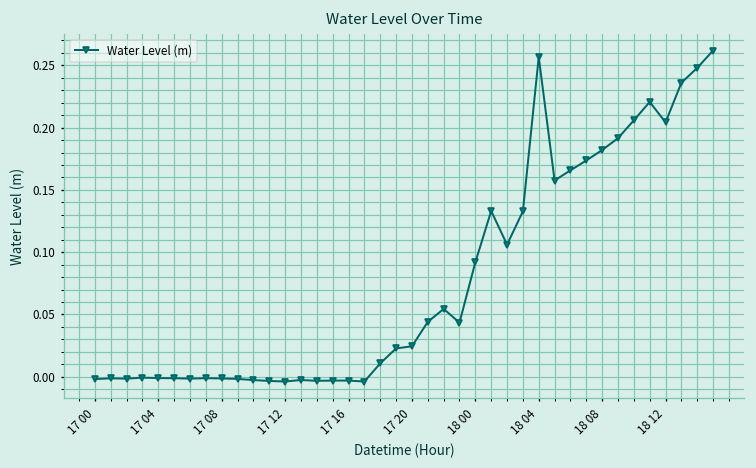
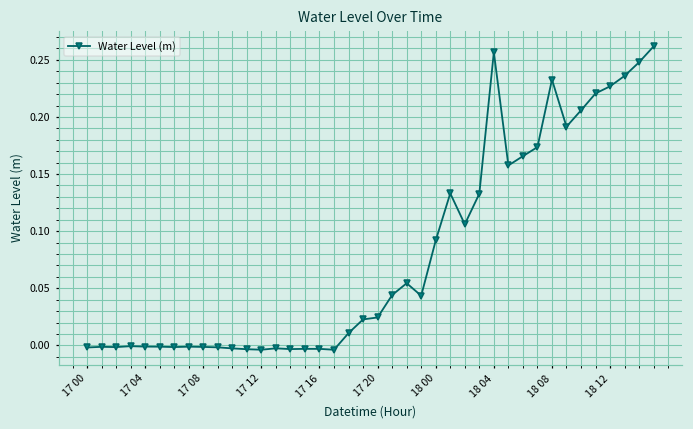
  {
    "17 00": -0.002,
    "17 04": -0.001,
    "17 08": -0.001,
    "17 12": -0.004,
    "17 16": -0.003,
    "17 20": 0.024,
    "18 00": 0.092,
    "18 04": 0.257,
-   "18 08": 0.182,
-   "18 12": 0.204
+   "18 08": 0.233,
+   "18 12": 0.227
  }
